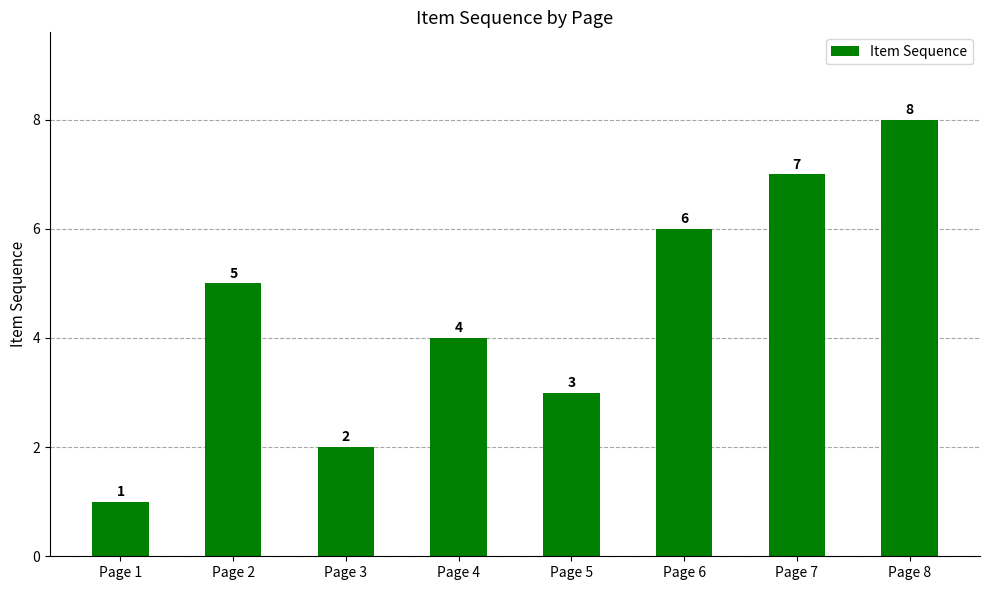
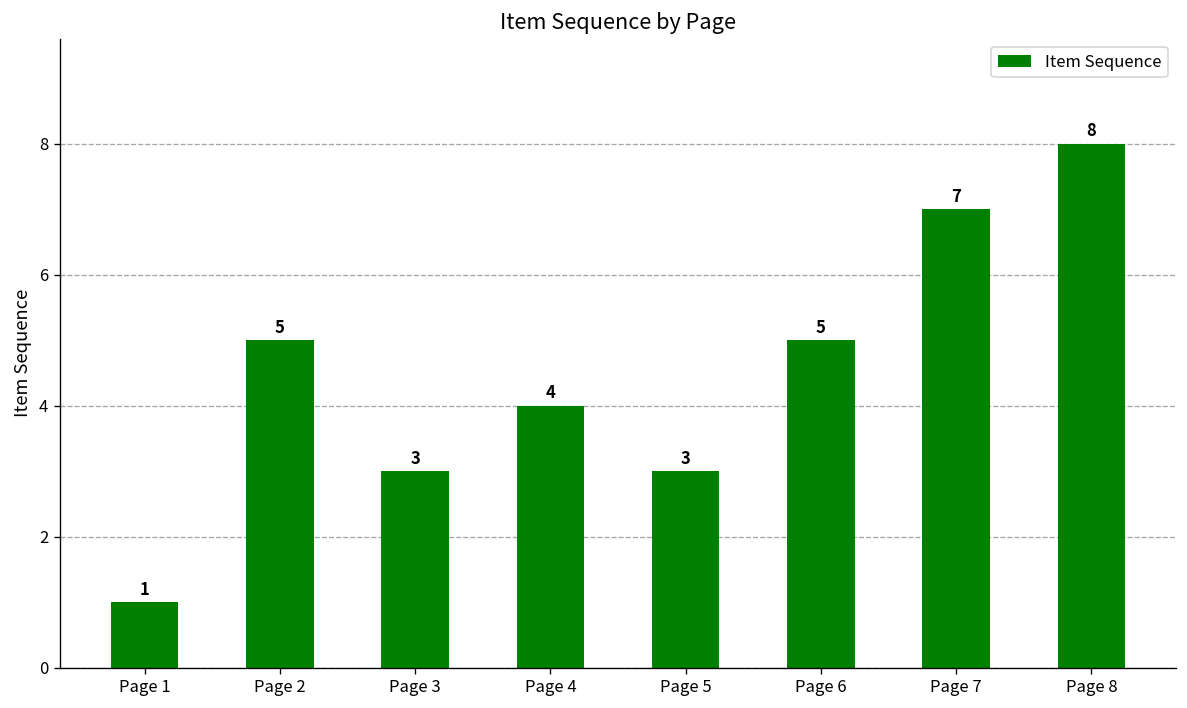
  {
    "Page 1": 1,
    "Page 2": 5,
-   "Page 3": 2,
+   "Page 3": 3,
    "Page 4": 4,
    "Page 5": 3,
-   "Page 6": 6,
+   "Page 6": 5,
    "Page 7": 7,
    "Page 8": 8
  }
